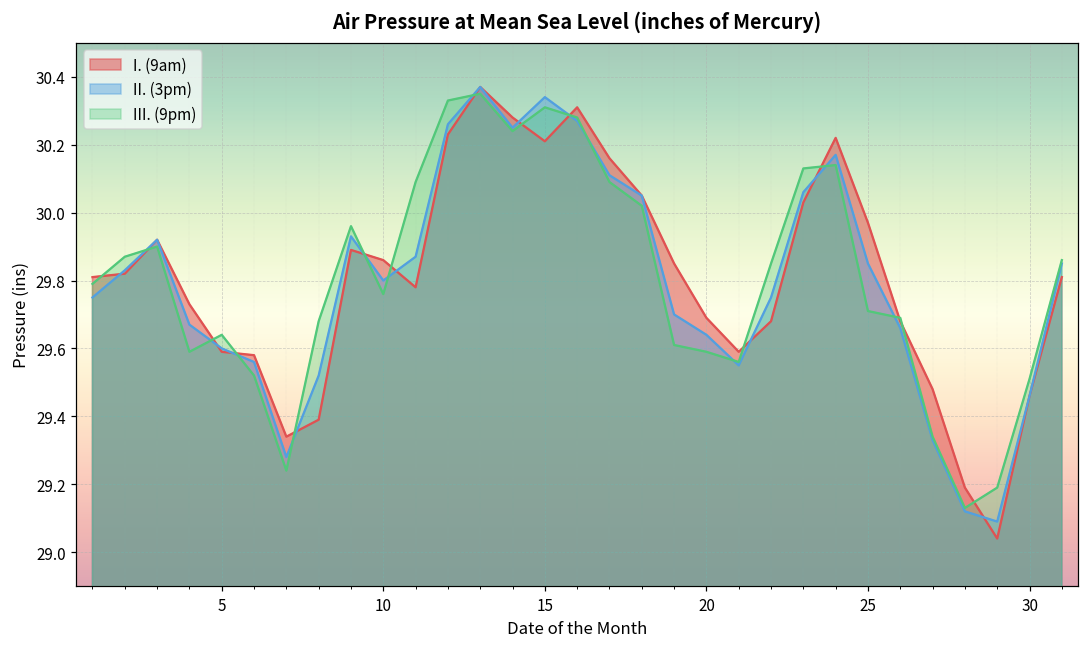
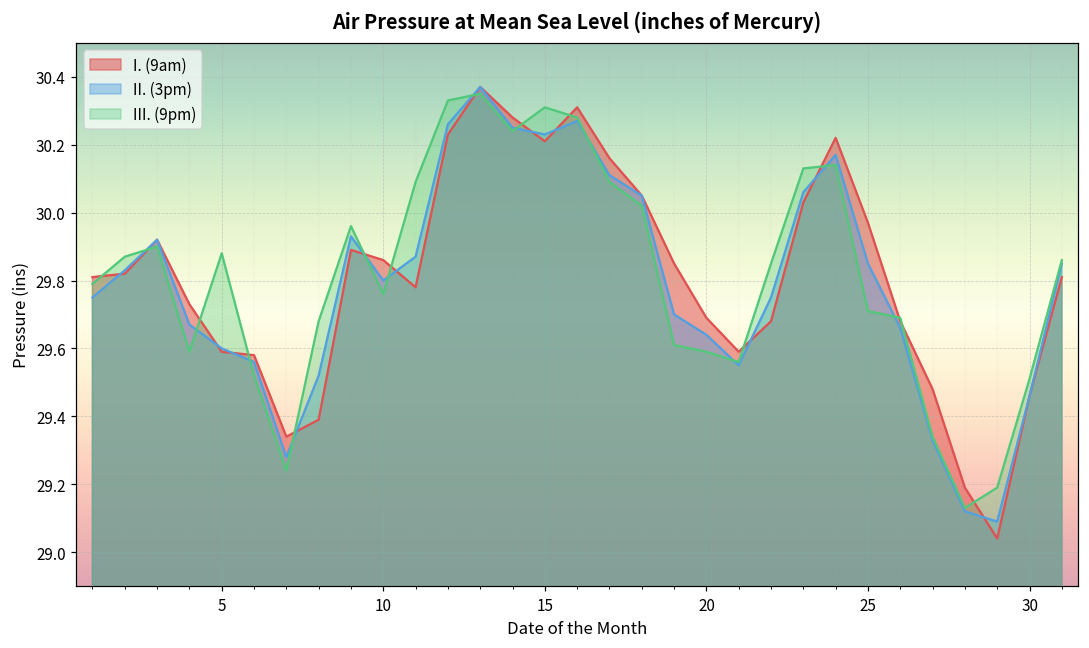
  {
    "I. (9am)": {
      "5": 29.59,
      "10": 29.86,
      "15": 30.21,
      "20": 29.69,
      "25": 29.97
    },
    "II. (3pm)": {
      "5": 29.60,
      "10": 29.80,
-     "15": 30.34,
+     "15": 30.23,
      "20": 29.64,
      "25": 29.85
    },
    "III. (9pm)": {
-     "5": 29.64,
+     "5": 29.88,
      "10": 29.76,
      "15": 30.31,
      "20": 29.59,
      "25": 29.71,
      "30": 29.51
    }
  }
